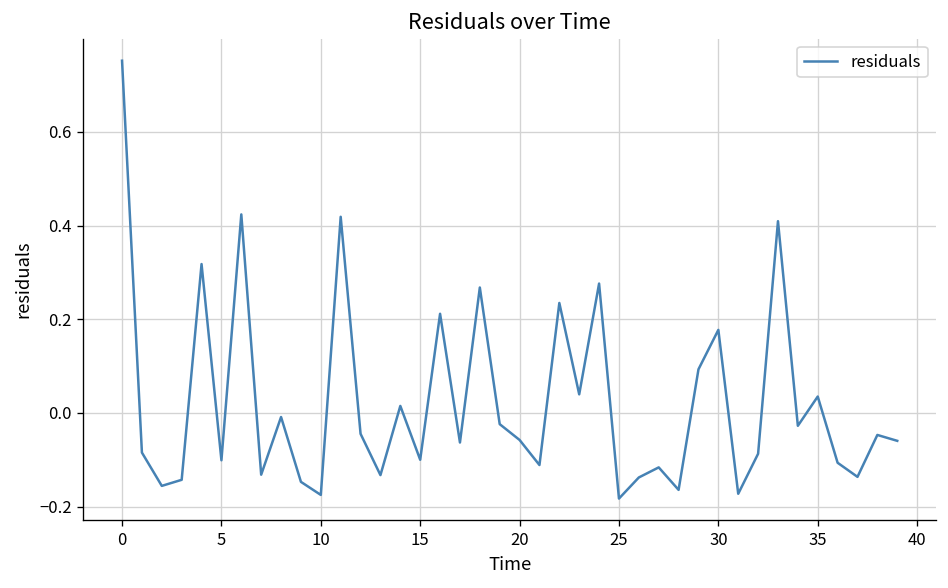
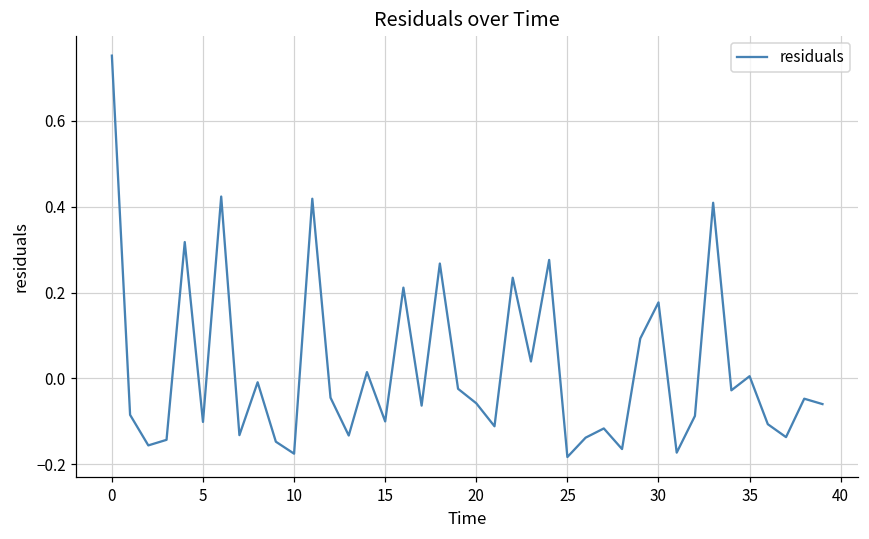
  {
    "0": 0.75,
    "5": -0.10,
    "10": -0.18,
    "15": -0.10,
    "20": -0.06,
    "25": -0.18,
    "30": 0.18,
-   "35": 0.03
+   "35": 0.01
  }
